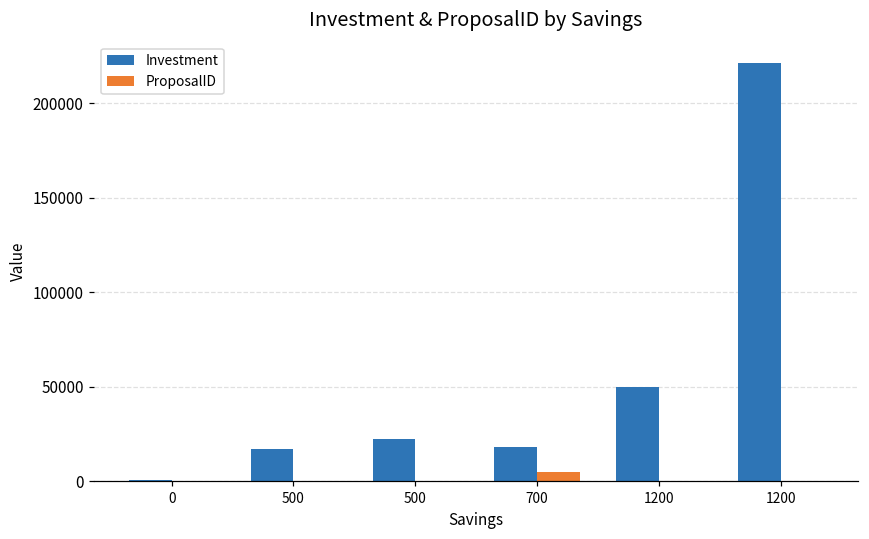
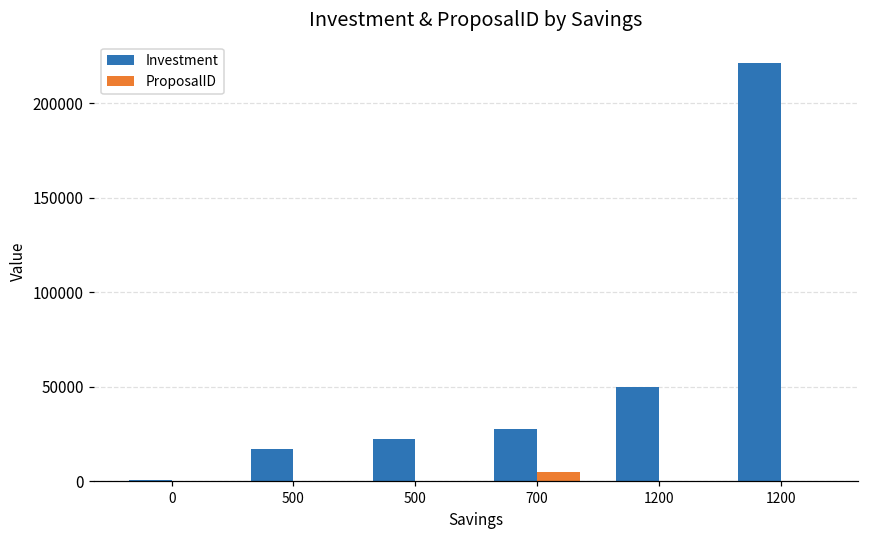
  {
    "Investment": {
-     "700": 18000
+     "700": 28000
    },
    "ProposalID": {
      "0": 0,
      "700": 5000
    }
  }
